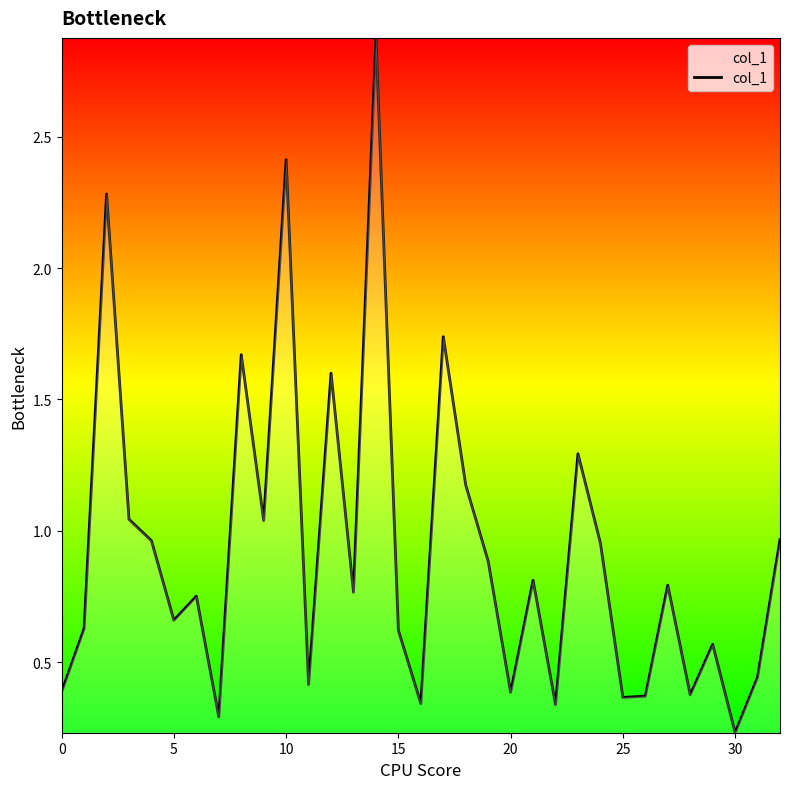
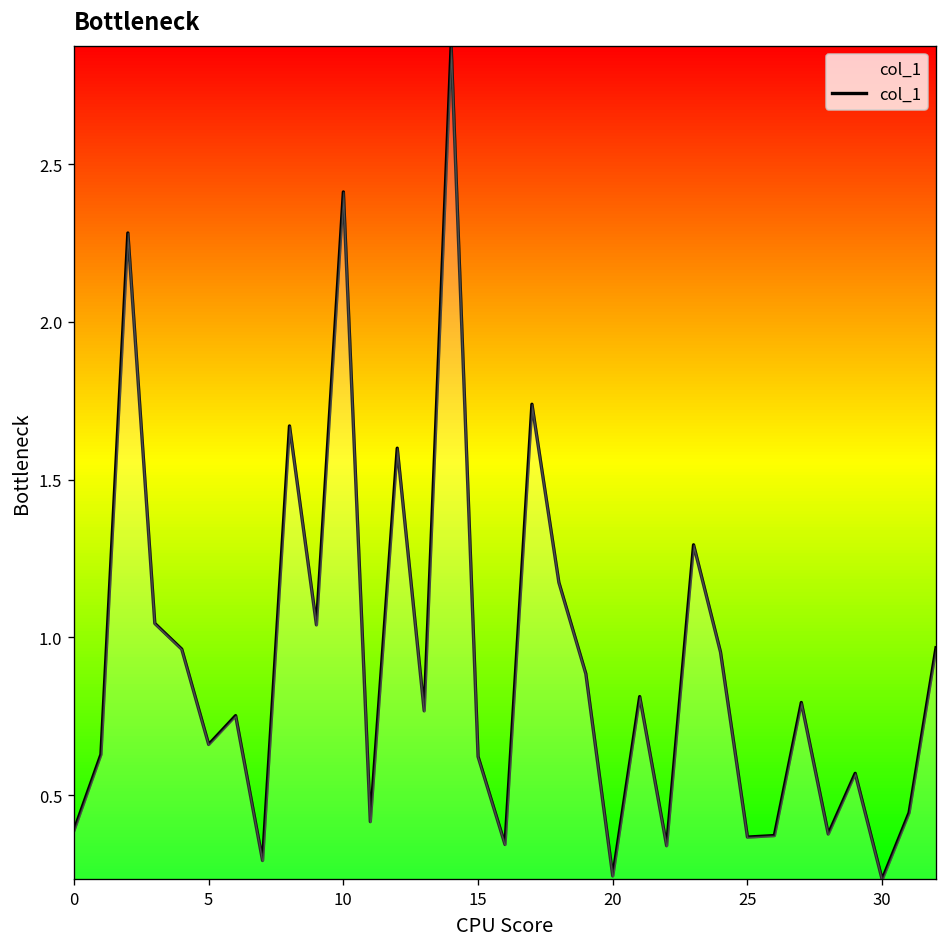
  {
    "0": 0.39,
    "5": 0.66,
    "10": 2.41,
    "15": 0.62,
-   "20": 0.39,
+   "20": 0.24,
    "25": 0.37,
    "30": 0.23
  }
